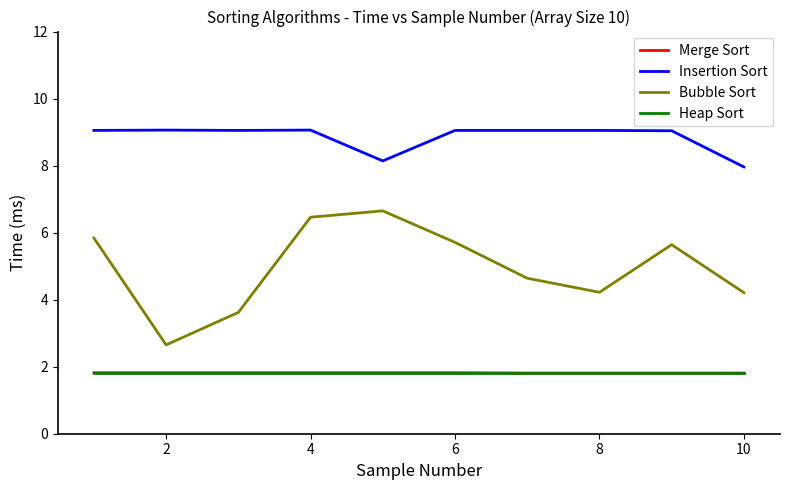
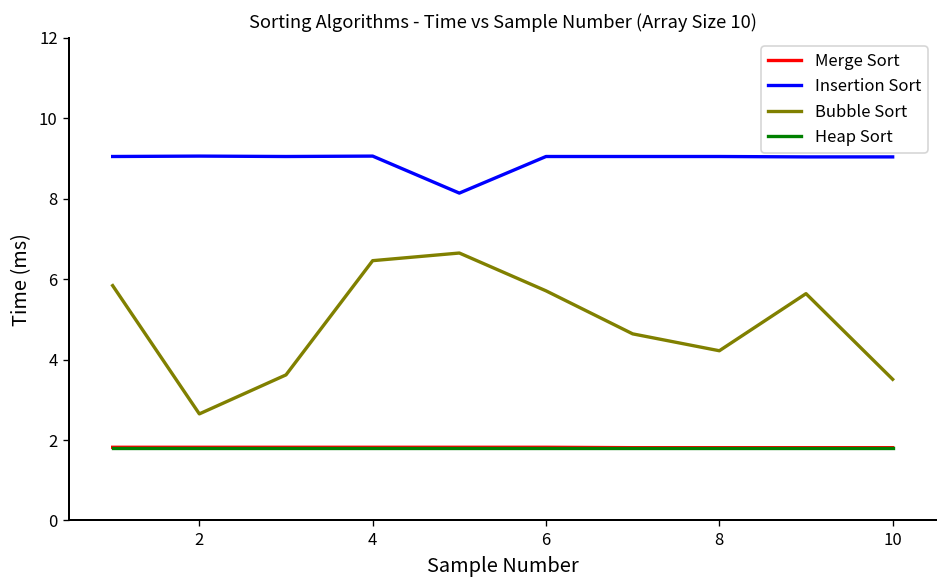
  {
    "Heap Sort": {
      "2": 1.8,
      "4": 1.8,
      "6": 1.8,
      "8": 1.8,
      "10": 1.8
    },
    "Insertion Sort": {
      "2": 9.1,
      "4": 9.1,
      "6": 9.1,
      "8": 9.1,
-     "10": 8.0
+     "10": 9.0
    },
    "Bubble Sort": {
      "2": 2.7,
      "4": 6.5,
      "6": 5.7,
      "8": 4.2,
-     "10": 4.2
+     "10": 3.5
    }
  }
